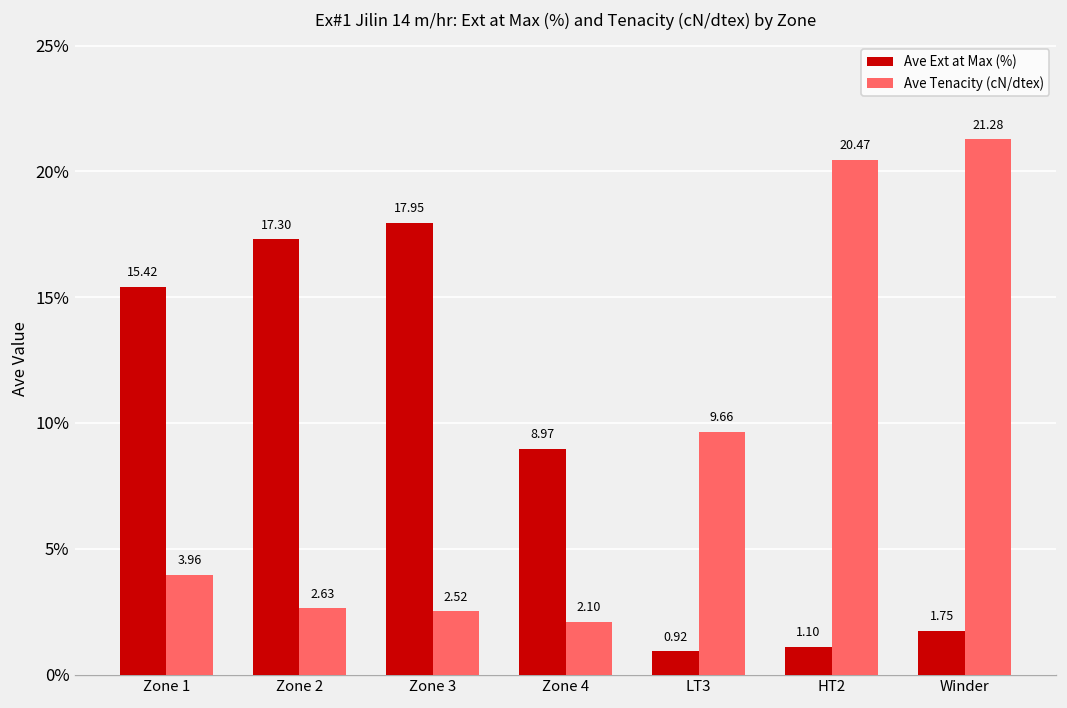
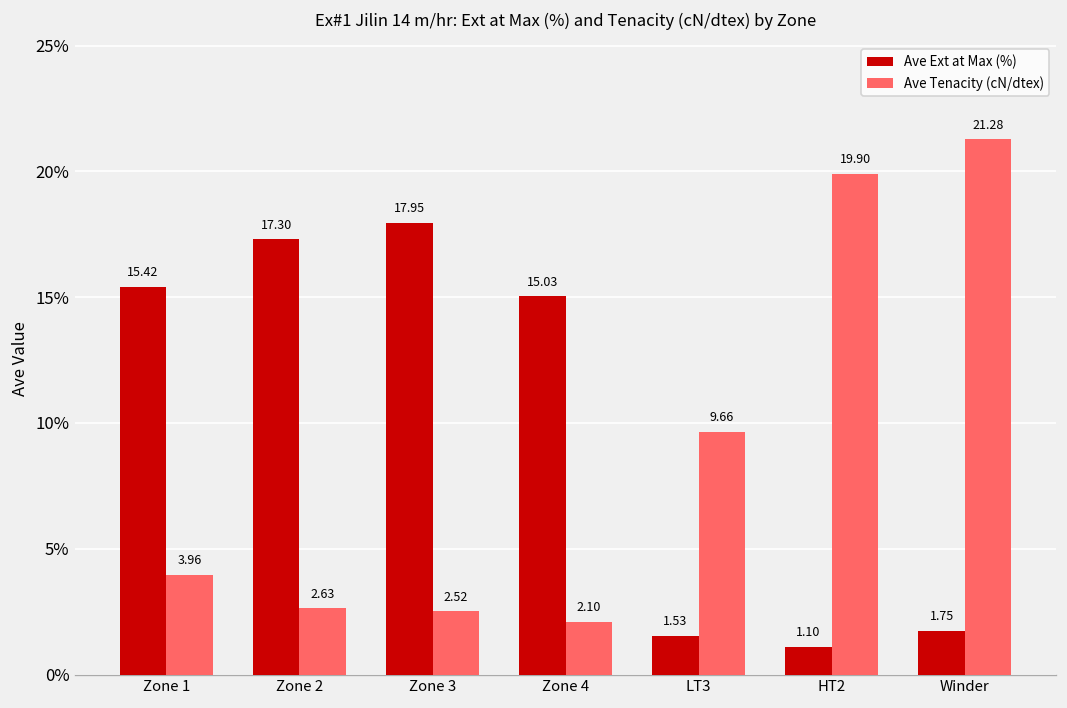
  {
    "Ave Ext at Max (%)": {
      "Zone 1": 15.42,
      "Zone 2": 17.30,
      "Zone 3": 17.95,
-     "Zone 4": 8.97,
-     "LT3": 0.92,
+     "Zone 4": 15.03,
+     "LT3": 1.53,
      "HT2": 1.10,
      "Winder": 1.75
    },
    "Ave Tenacity (cN/dtex)": {
      "Zone 1": 3.96,
      "Zone 2": 2.63,
      "Zone 3": 2.52,
      "Zone 4": 2.10,
      "LT3": 9.66,
-     "HT2": 20.47,
+     "HT2": 19.90,
      "Winder": 21.28
    }
  }
